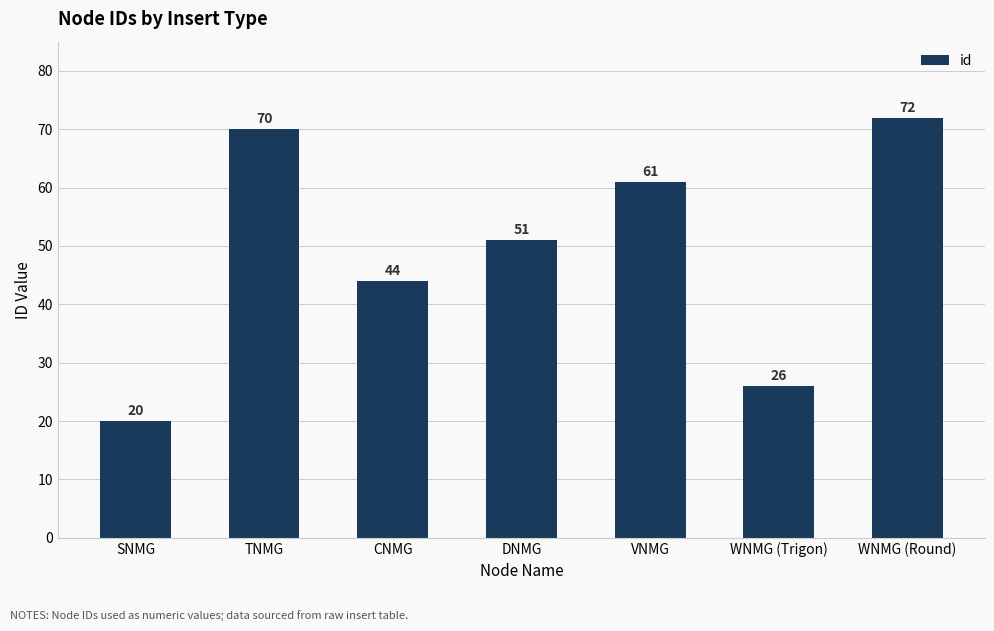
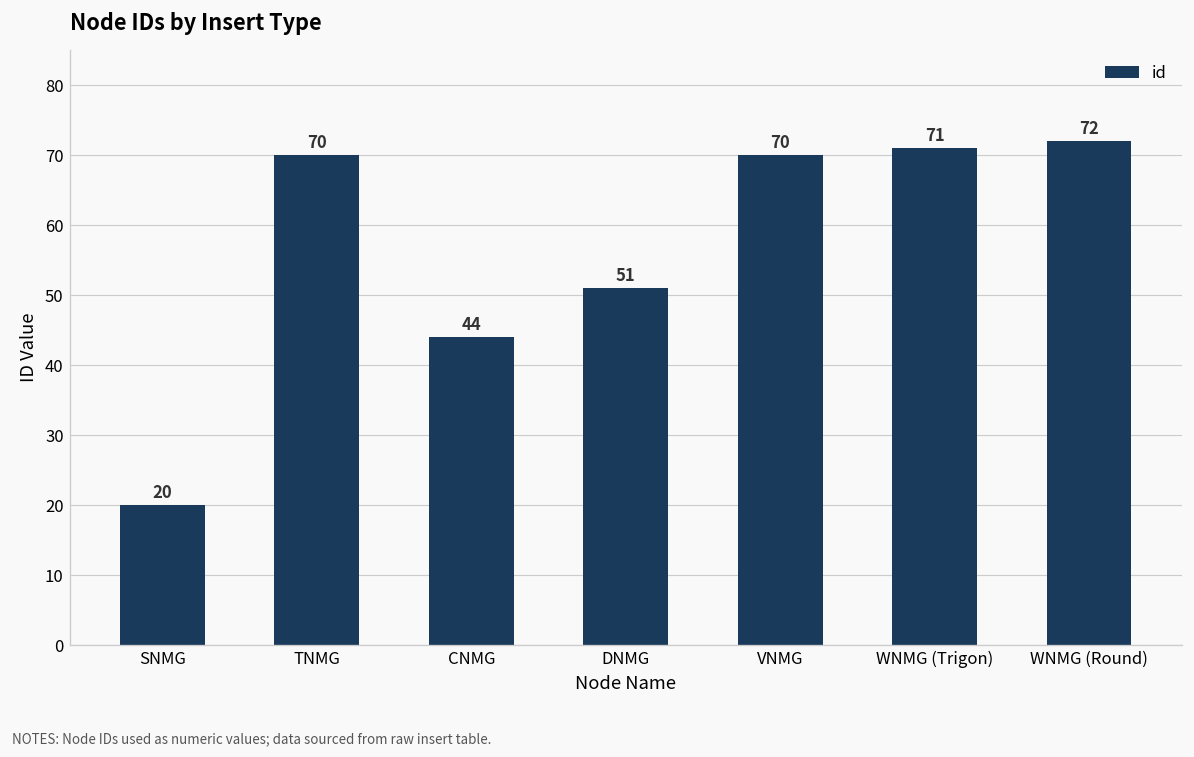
  {
    "SNMG": 20,
    "TNMG": 70,
    "CNMG": 44,
    "DNMG": 51,
-   "VNMG": 61,
-   "WNMG (Trigon)": 26,
+   "VNMG": 70,
+   "WNMG (Trigon)": 71,
    "WNMG (Round)": 72
  }
